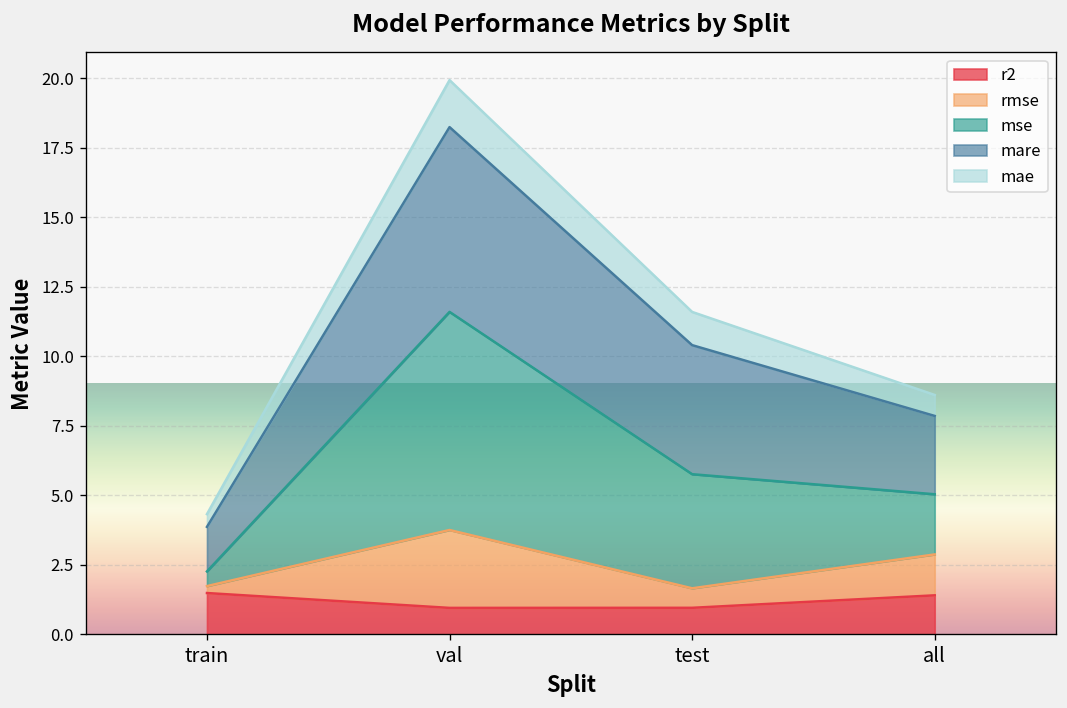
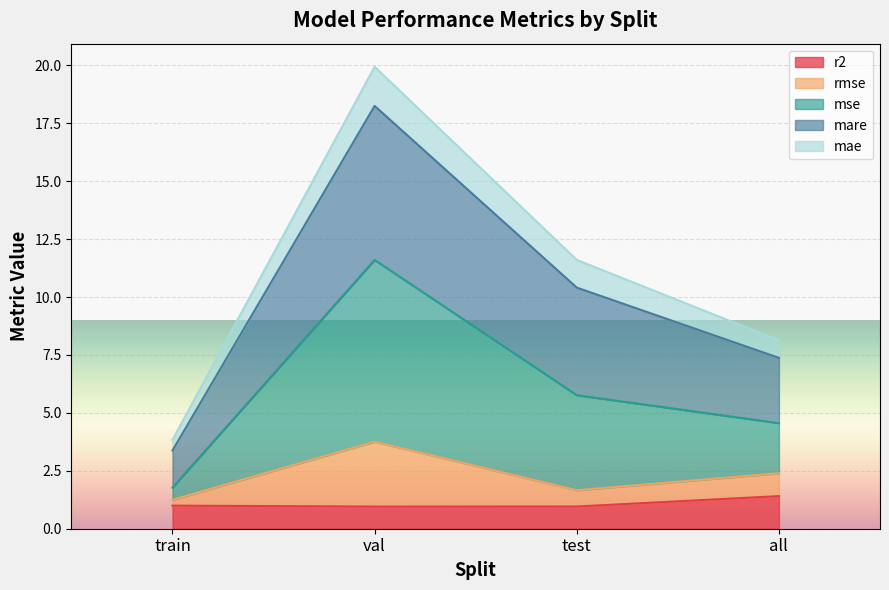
  {
    "r2": {
-     "train": 1.5,
+     "train": 1.0,
      "val": 1.0,
      "test": 1.0,
      "all": 1.4
    },
    "rmse": {
      "train": 0.2,
      "val": 2.8,
      "test": 0.7,
-     "all": 1.5
+     "all": 1.0
    },
    "mae": {
      "train": 0.5,
      "val": 1.7,
      "test": 1.2,
      "all": 0.8
    }
  }
